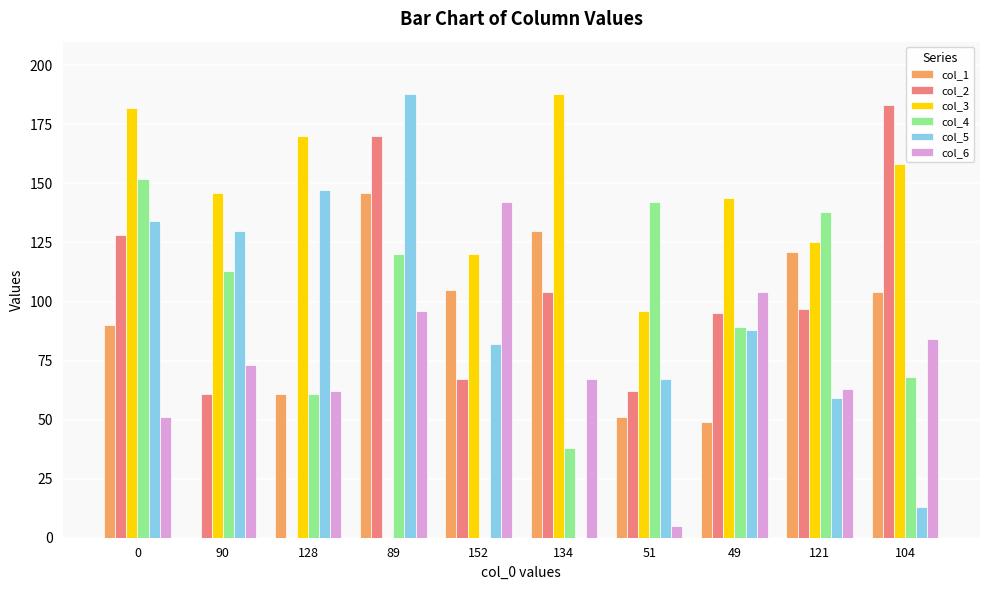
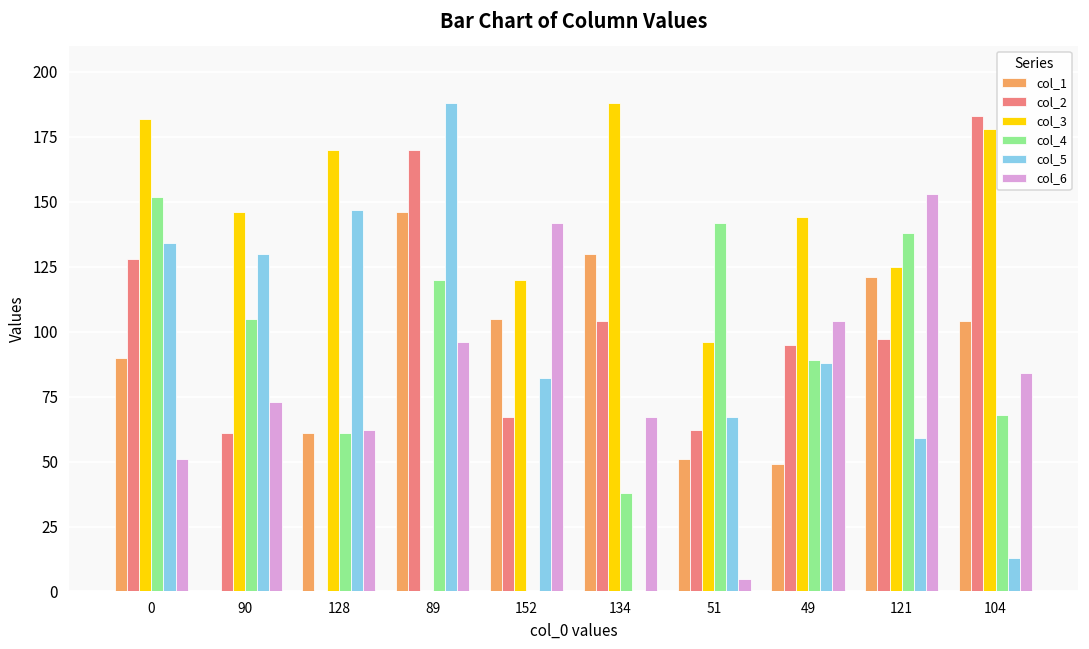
  {
    "col_3": {
      "0": 182,
      "90": 146,
      "128": 170,
      "89": 0,
      "152": 120,
      "134": 188,
      "51": 96,
      "49": 144,
      "121": 125,
-     "104": 158
+     "104": 178
    },
    "col_4": {
      "0": 152,
-     "90": 113,
+     "90": 105,
      "128": 61,
      "89": 120,
      "152": 0,
      "134": 38,
      "51": 142,
      "49": 89,
      "121": 138,
      "104": 68
    },
    "col_5": {
      "0": 134,
      "90": 130,
      "128": 147,
      "89": 188,
      "152": 82,
      "134": 0,
      "51": 67,
      "49": 88,
      "121": 59,
      "104": 13
    },
    "col_6": {
      "0": 51,
      "90": 73,
      "128": 62,
      "89": 96,
      "152": 142,
      "134": 67,
      "51": 5,
      "49": 104,
-     "121": 63,
+     "121": 153,
      "104": 84
    }
  }
